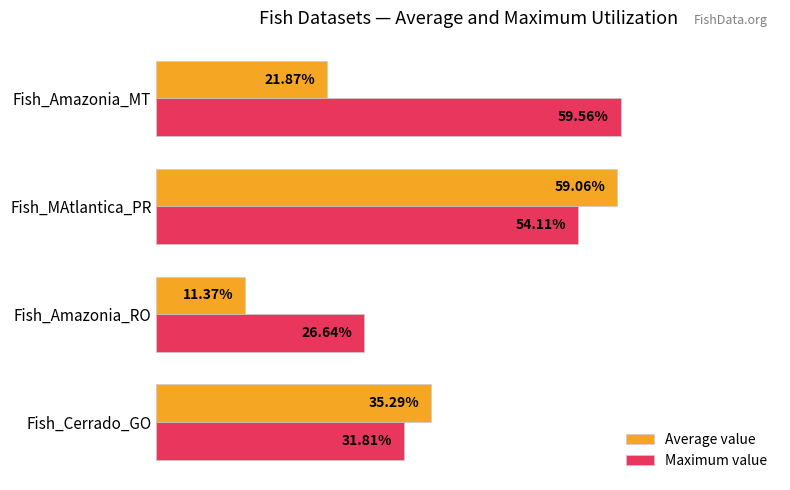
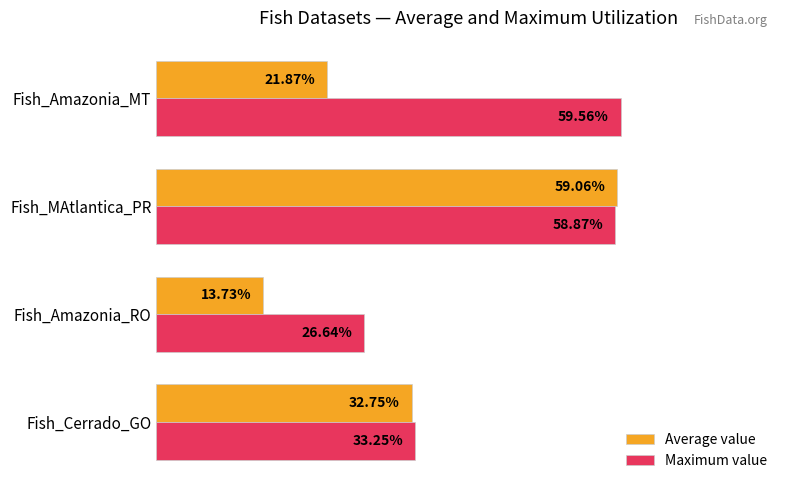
  {
    "Average value": {
      "Fish_Amazonia_MT": "21.87%",
      "Fish_MAtlantica_PR": "59.06%",
-     "Fish_Amazonia_RO": "11.37%",
-     "Fish_Cerrado_GO": "35.29%"
+     "Fish_Amazonia_RO": "13.73%",
+     "Fish_Cerrado_GO": "32.75%"
    },
    "Maximum value": {
      "Fish_Amazonia_MT": "59.56%",
-     "Fish_MAtlantica_PR": "54.11%",
+     "Fish_MAtlantica_PR": "58.87%",
      "Fish_Amazonia_RO": "26.64%",
-     "Fish_Cerrado_GO": "31.81%"
+     "Fish_Cerrado_GO": "33.25%"
    }
  }
